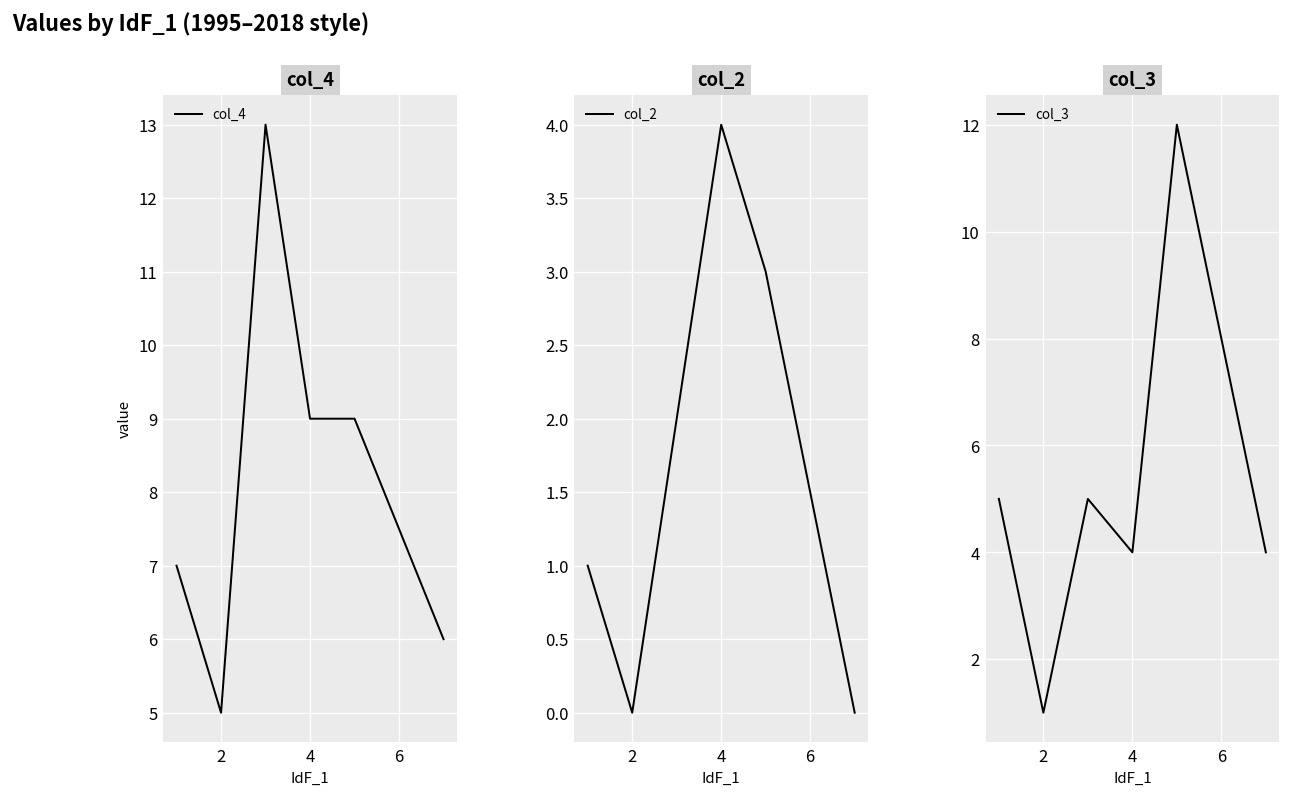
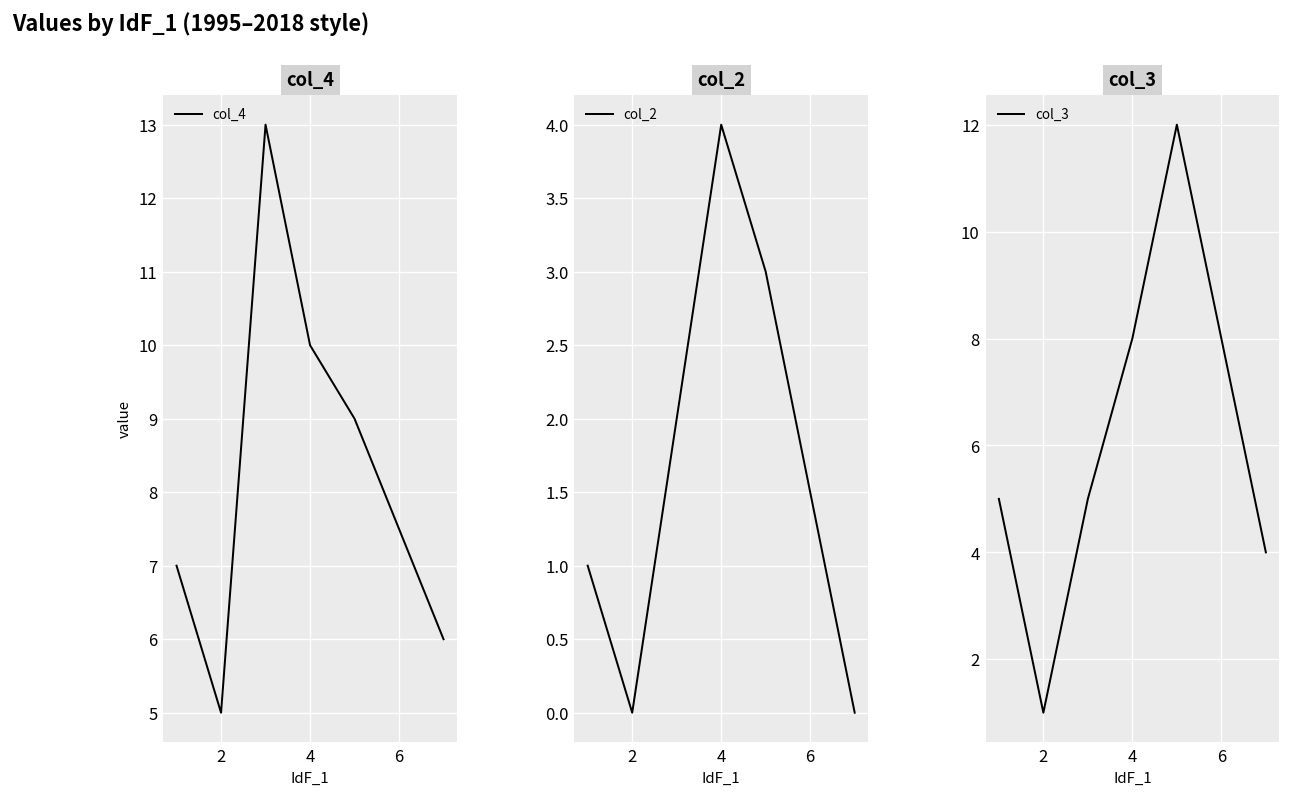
  {
    "col_4": {
      "2": 5,
-     "4": 9
+     "4": 10
    },
    "col_2": {
      "2": 0.00,
      "4": 4.00
    },
    "col_3": {
      "2": 1,
-     "4": 4
+     "4": 8
    }
  }
